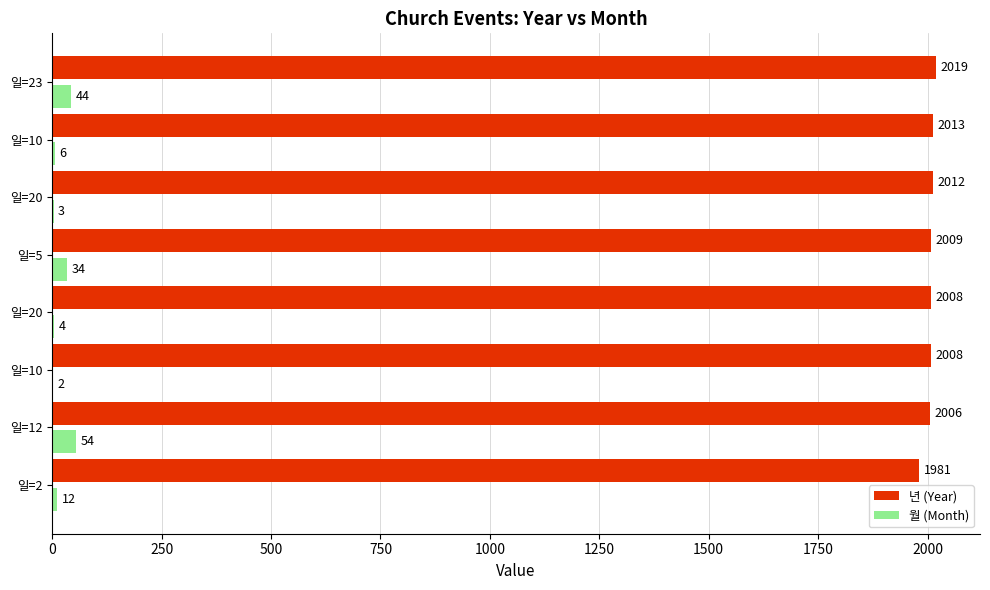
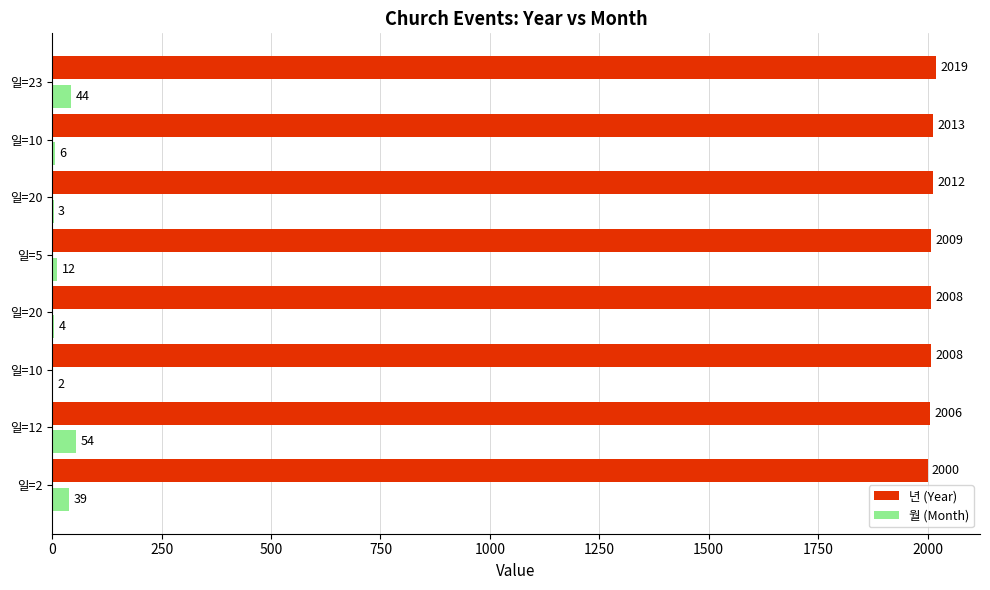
  {
    "년 (Year)": {
      "일=23": 2019,
      "일=5": 2009,
      "일=12": 2006,
-     "일=2": 1981
+     "일=2": 2000
    },
    "월 (Month)": {
      "일=23": 44,
-     "일=5": 34,
+     "일=5": 12,
      "일=12": 54,
-     "일=2": 12
+     "일=2": 39
    }
  }
